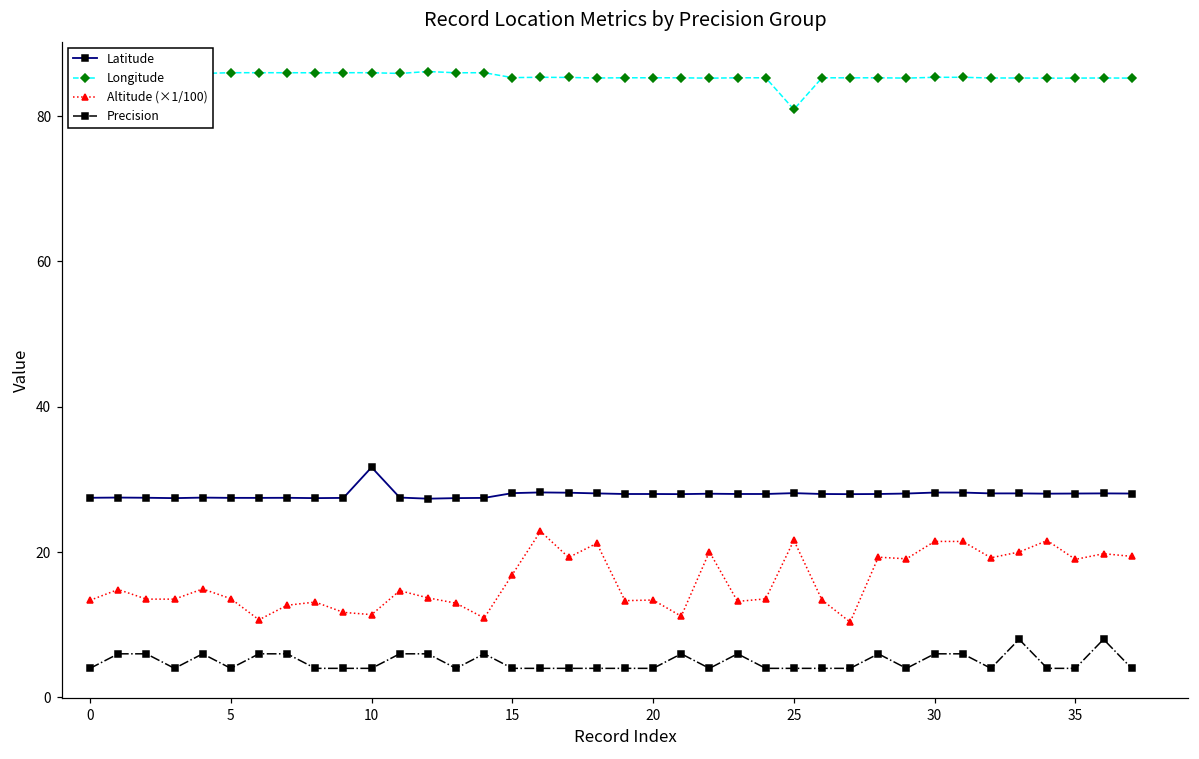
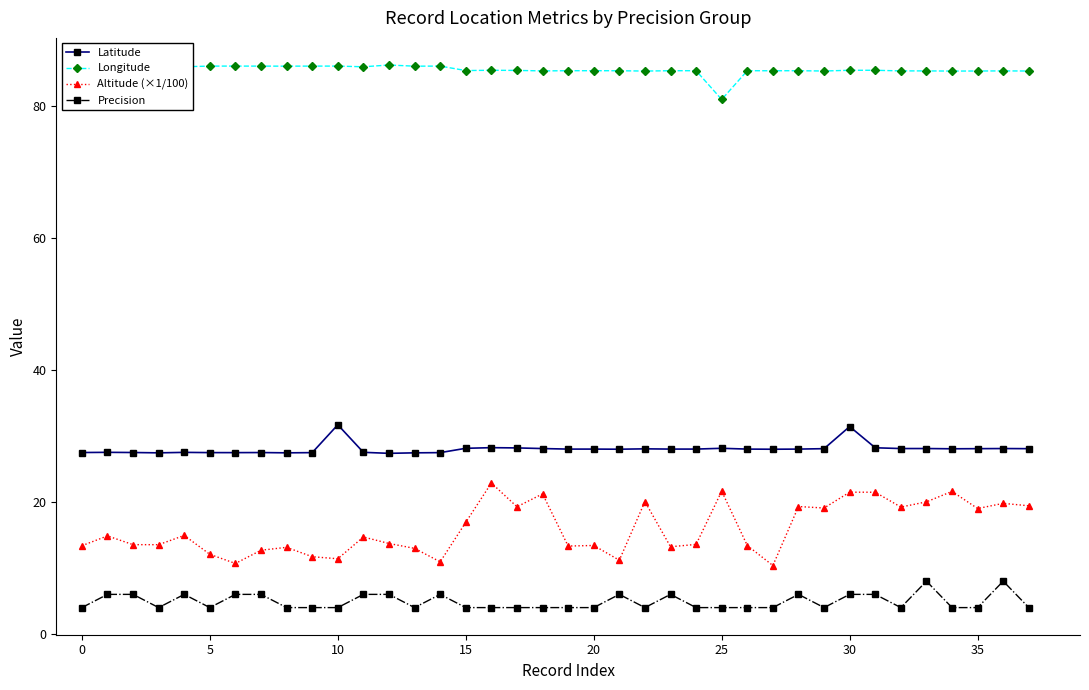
  {
    "Latitude": {
      "0": 27,
      "5": 27,
      "10": 32,
      "15": 28,
      "20": 28,
      "25": 28,
-     "30": 28,
+     "30": 31,
      "35": 28
    },
    "Longitude": {
      "5": 86,
      "10": 86,
      "15": 85,
      "20": 85,
      "25": 81,
      "30": 85,
      "35": 85
    },
    "Altitude (×1/100)": {
      "0": 13,
-     "5": 14,
+     "5": 12,
      "10": 11,
      "15": 17,
      "20": 13,
      "25": 22,
      "30": 21,
      "35": 19
    },
    "Precision": {
      "0": 4,
      "5": 4,
      "10": 4,
      "15": 4,
      "20": 4,
      "25": 4,
      "30": 6,
      "35": 4
    }
  }
